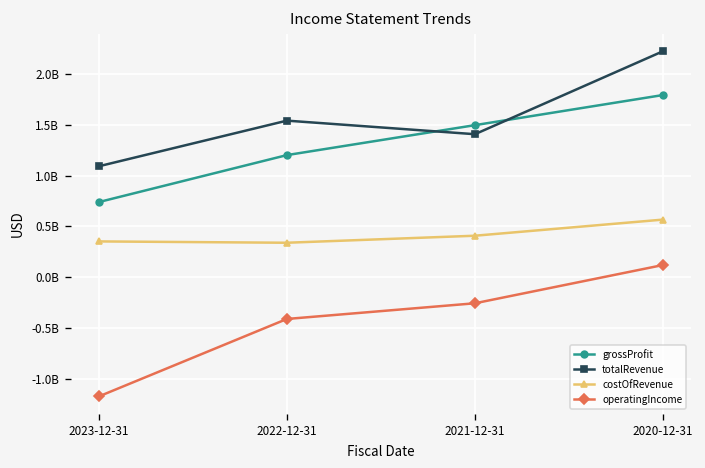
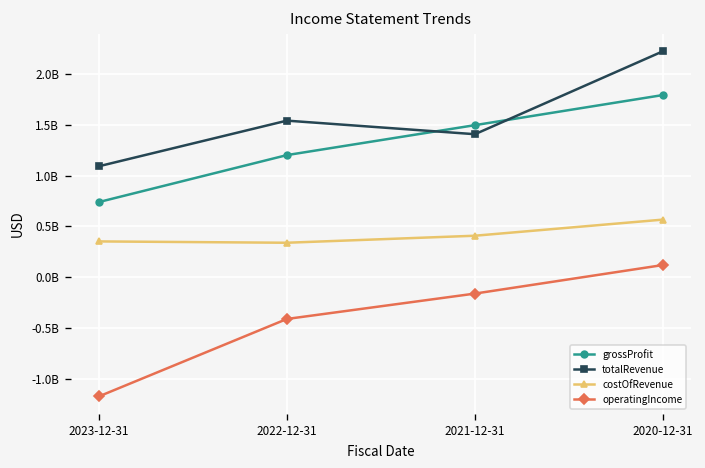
  {
    "grossProfit": {
      "2023-12-31": 700000000,
      "2022-12-31": 1200000000,
      "2021-12-31": 1500000000,
      "2020-12-31": 1800000000
    },
    "totalRevenue": {
      "2023-12-31": 1100000000,
      "2022-12-31": 1500000000,
      "2021-12-31": 1400000000,
      "2020-12-31": 2200000000
    },
    "costOfRevenue": {
      "2023-12-31": 400000000,
      "2022-12-31": 300000000,
      "2021-12-31": 400000000,
      "2020-12-31": 600000000
    },
    "operatingIncome": {
      "2023-12-31": -1200000000,
      "2022-12-31": -400000000,
-     "2021-12-31": -300000000,
+     "2021-12-31": -200000000,
      "2020-12-31": 100000000
    }
  }
